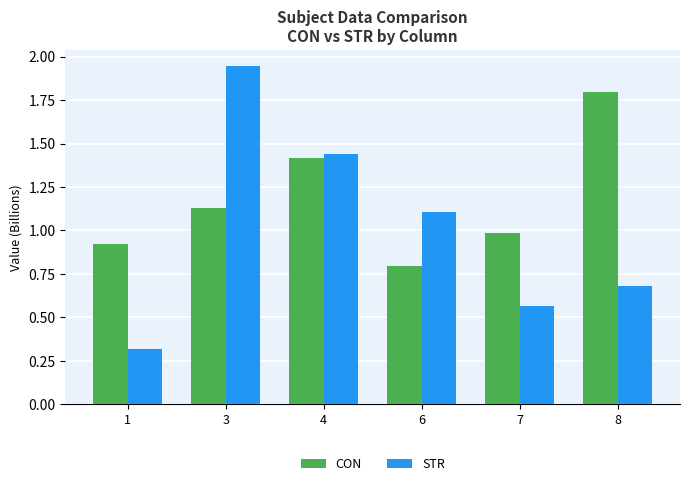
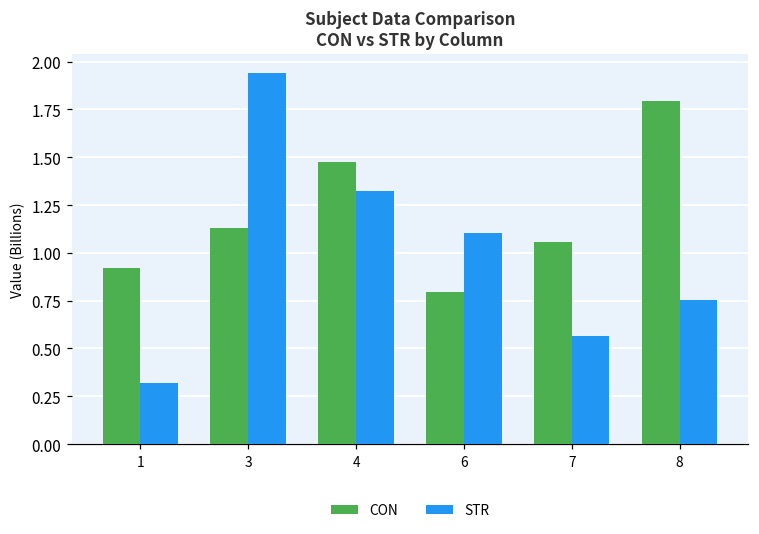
  {
    "CON": {
      "1": 0.92,
      "3": 1.13,
-     "4": 1.41,
+     "4": 1.48,
      "6": 0.80,
-     "7": 0.98,
+     "7": 1.06,
      "8": 1.80
    },
    "STR": {
      "1": 0.32,
      "3": 1.94,
-     "4": 1.44,
+     "4": 1.32,
      "6": 1.11,
      "7": 0.56,
-     "8": 0.68
+     "8": 0.75
    }
  }
